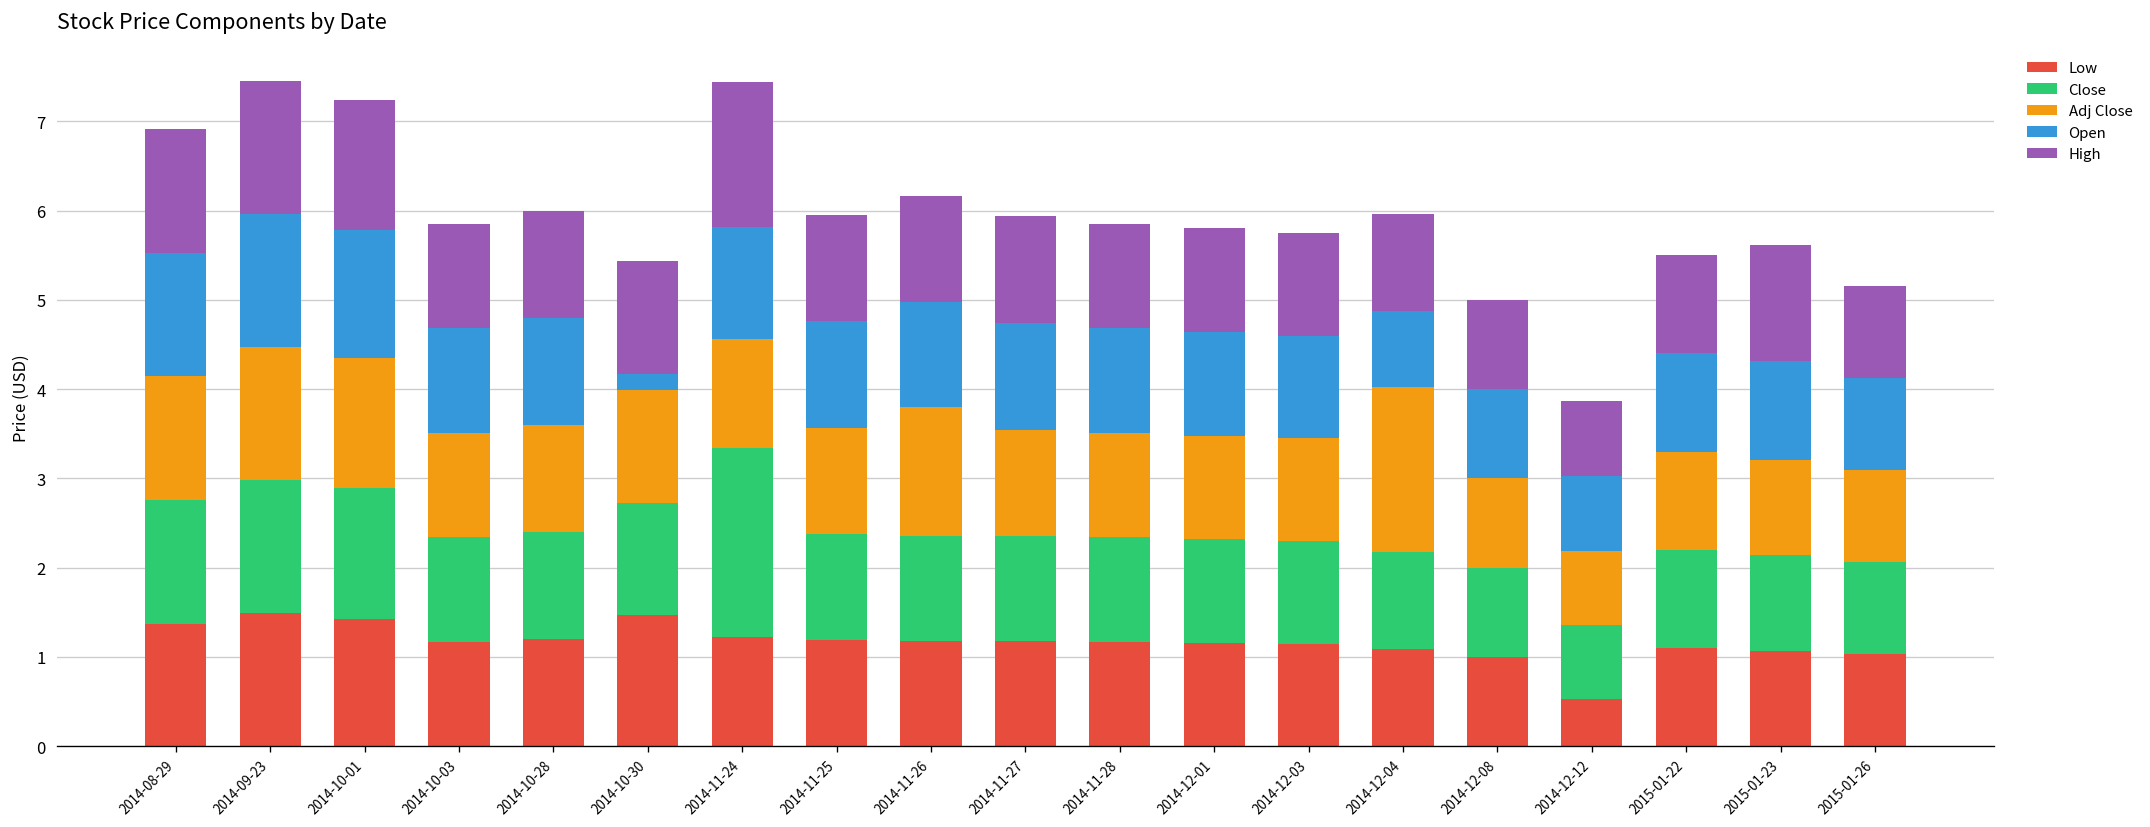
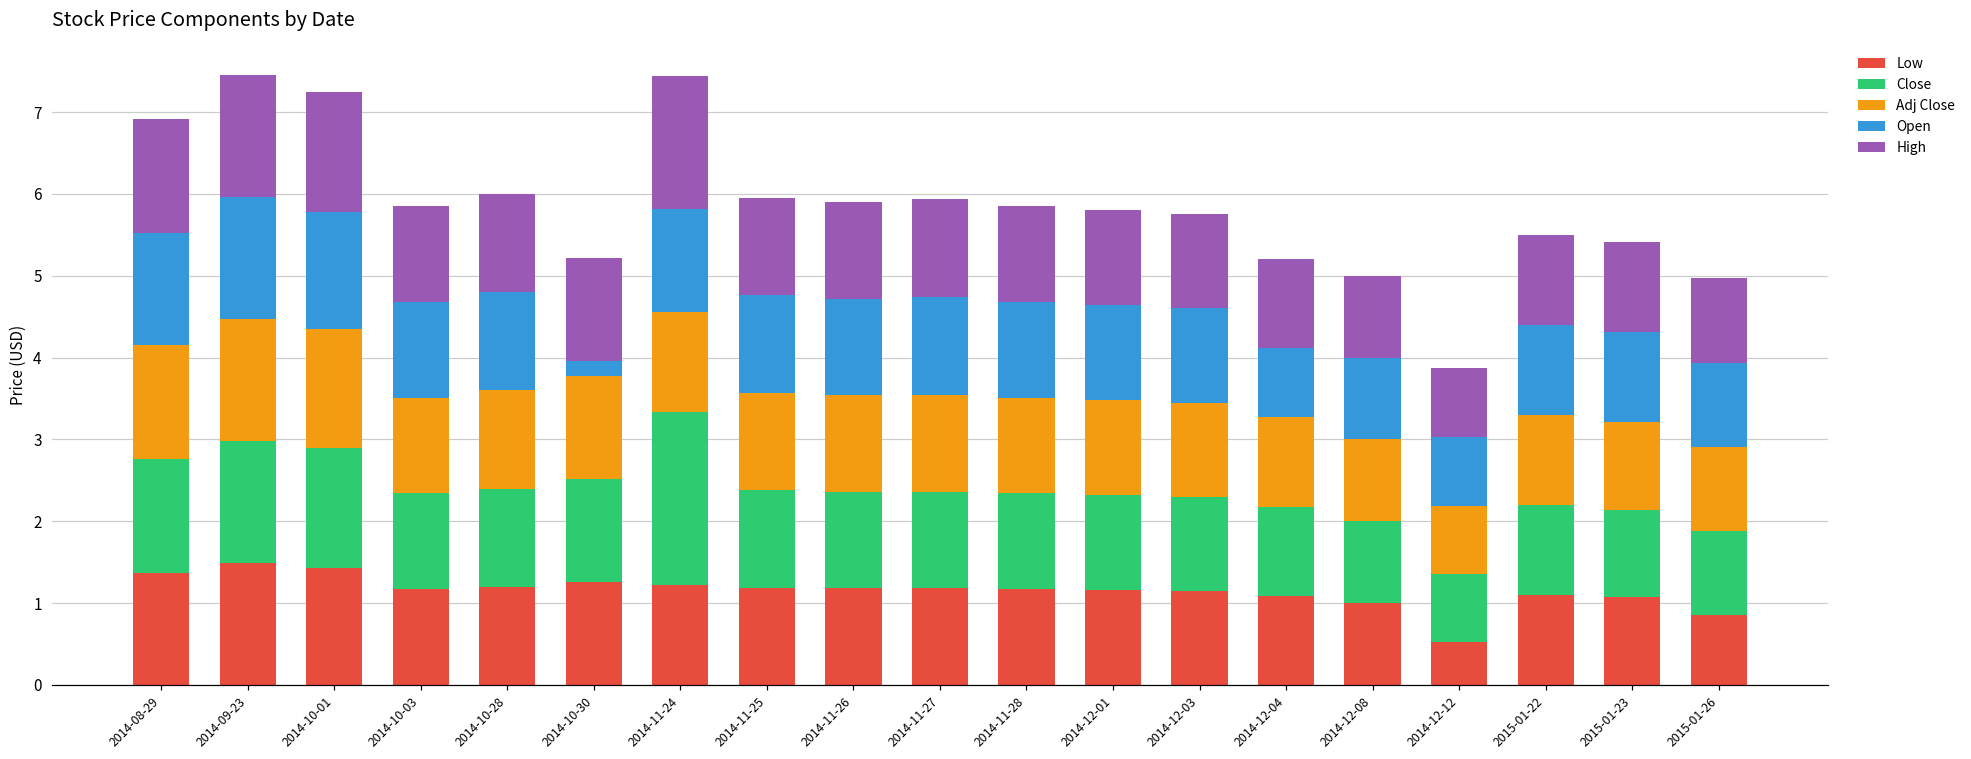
  {
    "Low": {
      "2014-08-29": 1.4,
      "2014-09-23": 1.5,
      "2014-10-01": 1.4,
      "2014-10-03": 1.2,
      "2014-10-28": 1.2,
-     "2014-10-30": 1.5,
+     "2014-10-30": 1.3,
      "2014-11-24": 1.2,
      "2014-11-25": 1.2,
      "2014-11-26": 1.2,
      "2014-11-27": 1.2,
      "2014-11-28": 1.2,
      "2014-12-01": 1.2,
      "2014-12-03": 1.2,
      "2014-12-04": 1.1,
      "2014-12-08": 1.0,
      "2014-12-12": 0.5,
      "2015-01-22": 1.1,
      "2015-01-23": 1.1,
-     "2015-01-26": 1.0
+     "2015-01-26": 0.9
    },
    "Close": {
      "2014-08-29": 1.4,
      "2014-09-23": 1.5,
      "2014-10-01": 1.5,
      "2014-10-03": 1.2,
      "2014-10-28": 1.2,
      "2014-10-30": 1.3,
      "2014-11-24": 2.1,
      "2014-11-25": 1.2,
      "2014-11-26": 1.2,
      "2014-11-27": 1.2,
      "2014-11-28": 1.2,
      "2014-12-01": 1.2,
      "2014-12-03": 1.2,
      "2014-12-04": 1.1,
      "2014-12-08": 1.0,
      "2014-12-12": 0.8,
      "2015-01-22": 1.1,
      "2015-01-23": 1.1,
      "2015-01-26": 1.0
    },
    "Adj Close": {
      "2014-08-29": 1.4,
      "2014-09-23": 1.5,
      "2014-10-01": 1.5,
      "2014-10-03": 1.2,
      "2014-10-28": 1.2,
      "2014-10-30": 1.3,
      "2014-11-24": 1.2,
      "2014-11-25": 1.2,
-     "2014-11-26": 1.4,
+     "2014-11-26": 1.2,
      "2014-11-27": 1.2,
      "2014-11-28": 1.2,
      "2014-12-01": 1.2,
      "2014-12-03": 1.2,
-     "2014-12-04": 1.8,
+     "2014-12-04": 1.1,
      "2014-12-08": 1.0,
      "2014-12-12": 0.8,
      "2015-01-22": 1.1,
      "2015-01-23": 1.1,
      "2015-01-26": 1.0
    },
    "Open": {
      "2014-08-29": 1.4,
      "2014-09-23": 1.5,
      "2014-10-01": 1.4,
      "2014-10-03": 1.2,
      "2014-10-28": 1.2,
      "2014-10-30": 0.2,
      "2014-11-24": 1.3,
      "2014-11-25": 1.2,
      "2014-11-26": 1.2,
      "2014-11-27": 1.2,
      "2014-11-28": 1.2,
      "2014-12-01": 1.2,
      "2014-12-03": 1.1,
      "2014-12-04": 0.8,
      "2014-12-08": 1.0,
      "2014-12-12": 0.8,
      "2015-01-22": 1.1,
      "2015-01-23": 1.1,
      "2015-01-26": 1.0
    },
    "High": {
      "2014-08-29": 1.4,
      "2014-09-23": 1.5,
      "2014-10-01": 1.5,
      "2014-10-03": 1.2,
      "2014-10-28": 1.2,
      "2014-10-30": 1.3,
      "2014-11-24": 1.6,
      "2014-11-25": 1.2,
      "2014-11-26": 1.2,
      "2014-11-27": 1.2,
      "2014-11-28": 1.2,
      "2014-12-01": 1.2,
      "2014-12-03": 1.2,
      "2014-12-04": 1.1,
      "2014-12-08": 1.0,
      "2014-12-12": 0.8,
      "2015-01-22": 1.1,
-     "2015-01-23": 1.3,
+     "2015-01-23": 1.1,
      "2015-01-26": 1.0
    }
  }
